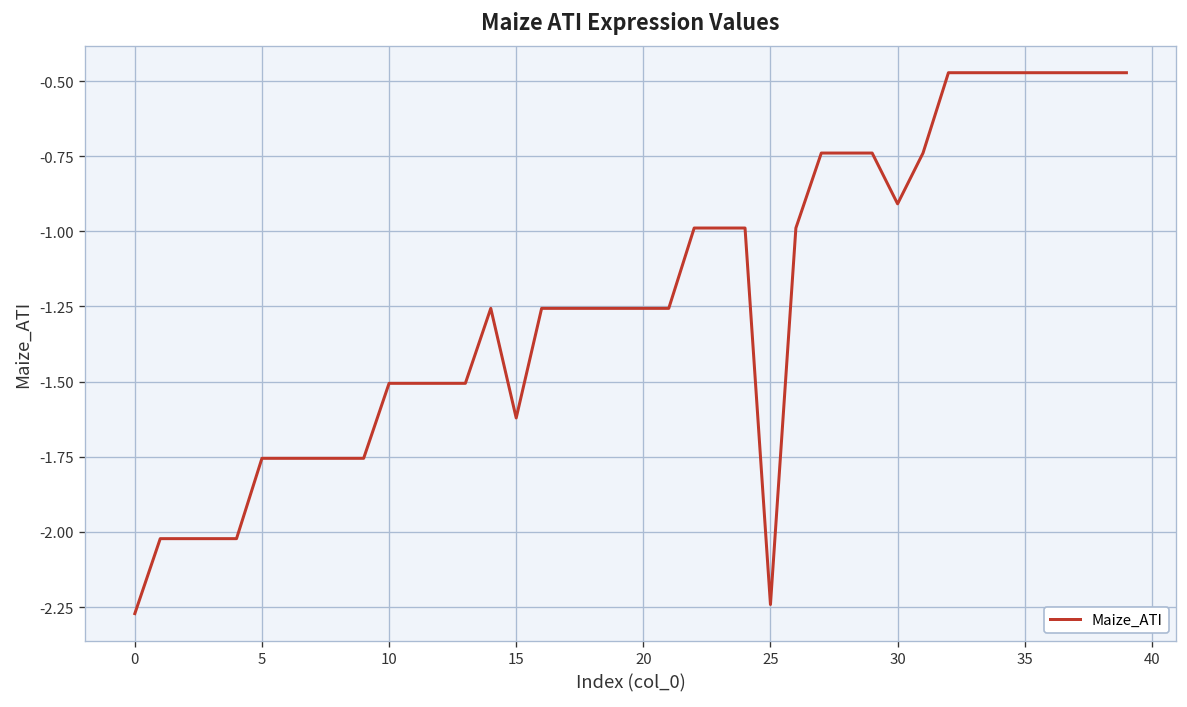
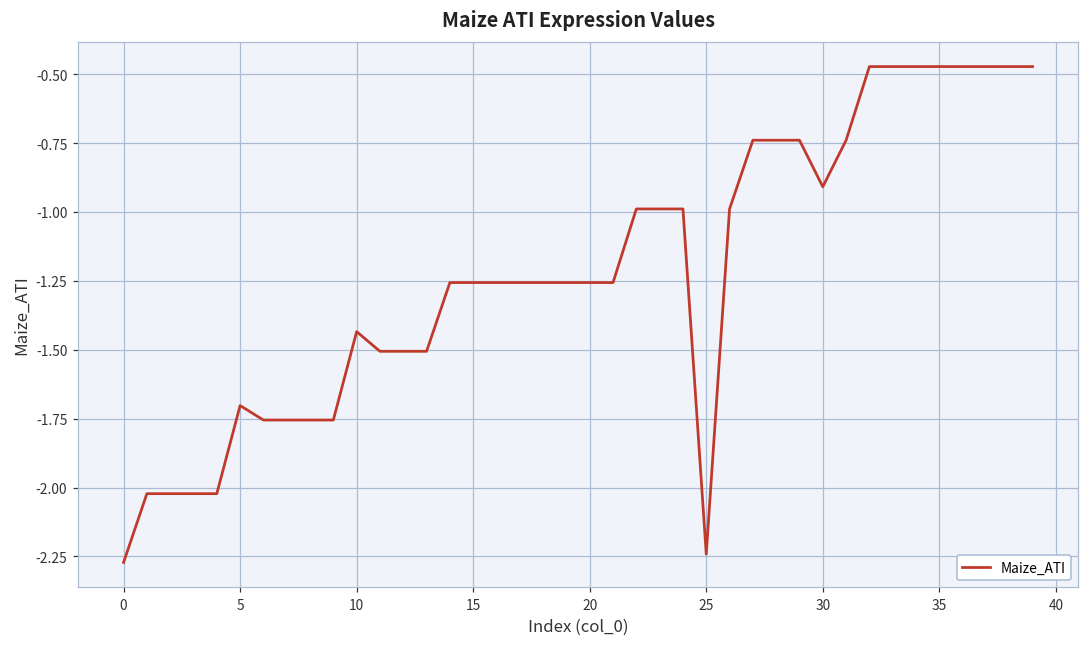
  {
    "0": -2.27,
-   "5": -1.76,
-   "10": -1.51,
-   "15": -1.62,
+   "5": -1.70,
+   "10": -1.43,
+   "15": -1.26,
    "20": -1.26,
    "25": -2.24,
    "30": -0.91,
    "35": -0.47
  }
